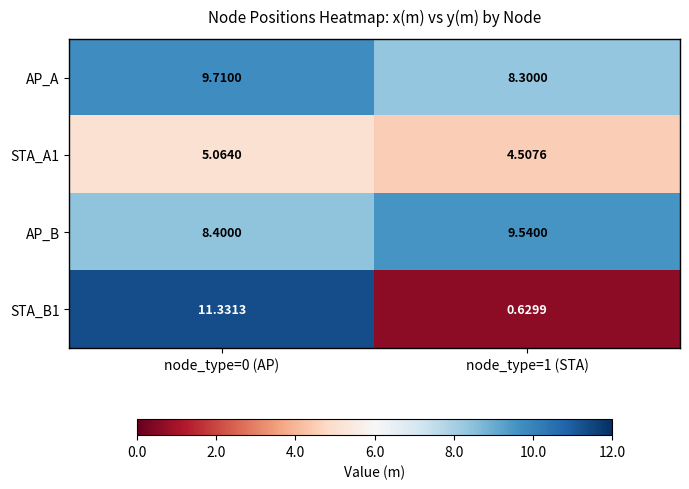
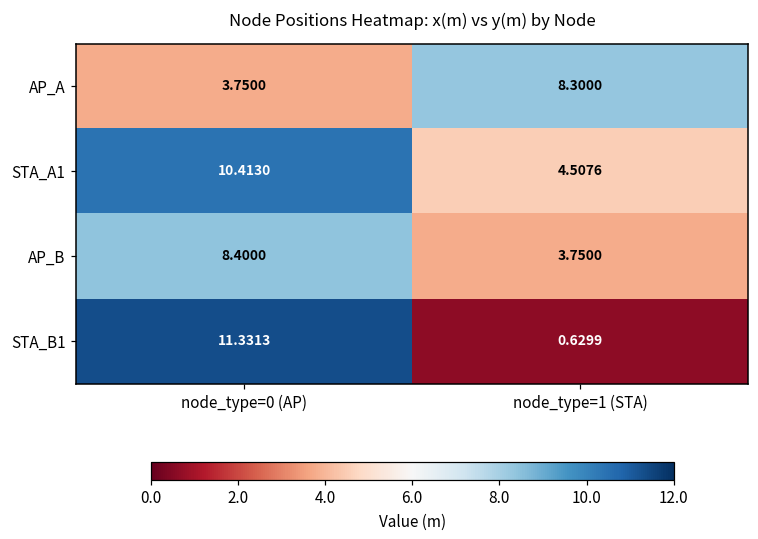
  {
    "AP_A": {
-     "node_type=0 (AP)": 9.7100,
+     "node_type=0 (AP)": 3.7500,
      "node_type=1 (STA)": 8.3000
    },
    "STA_A1": {
-     "node_type=0 (AP)": 5.0640,
+     "node_type=0 (AP)": 10.4130,
      "node_type=1 (STA)": 4.5076
    },
    "AP_B": {
      "node_type=0 (AP)": 8.4000,
-     "node_type=1 (STA)": 9.5400
+     "node_type=1 (STA)": 3.7500
    },
    "STA_B1": {
      "node_type=0 (AP)": 11.3313,
      "node_type=1 (STA)": 0.6299
    }
  }
